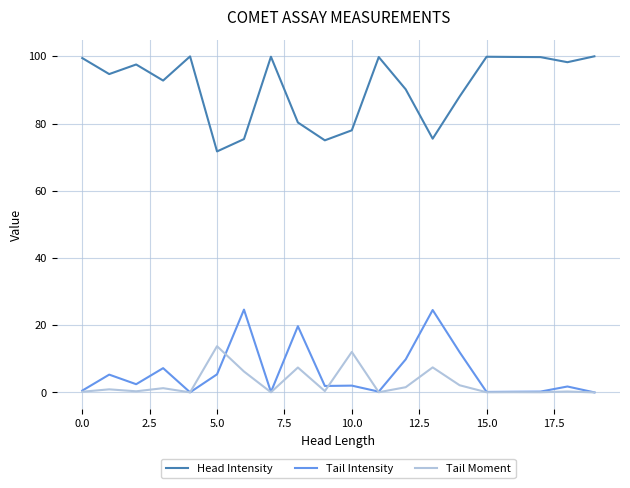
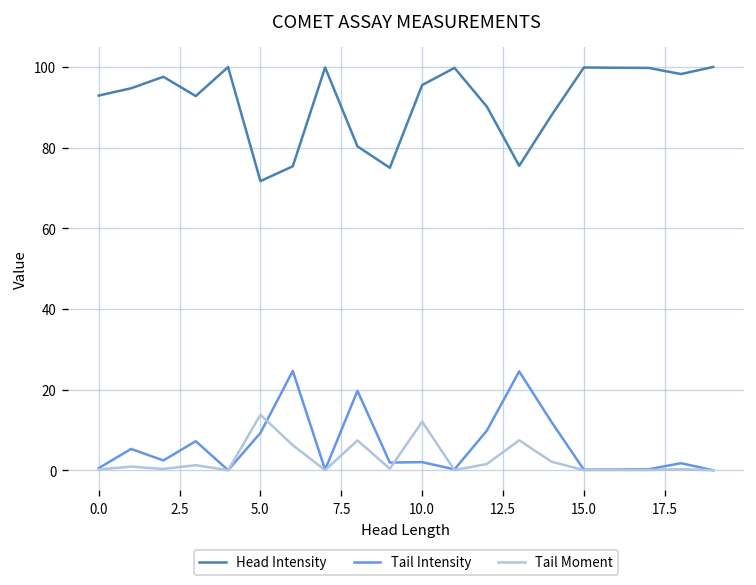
  {
    "Head Intensity": {
-     "0.0": 99,
+     "0.0": 93,
      "5.0": 72,
-     "10.0": 78,
+     "10.0": 96,
      "15.0": 100
    },
    "Tail Intensity": {
-     "5.0": 5,
+     "5.0": 9,
      "10.0": 2
    },
    "Tail Moment": {
      "5.0": 14,
      "10.0": 12
    }
  }
